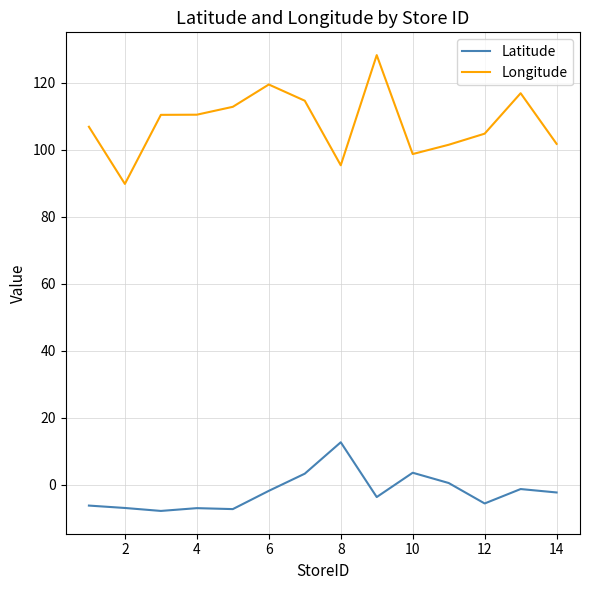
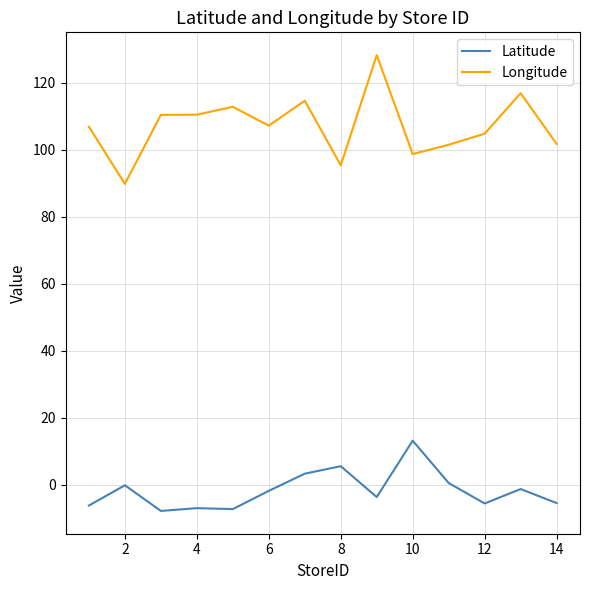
  {
    "Latitude": {
-     "2": -7,
+     "2": 0,
      "4": -7,
      "6": -2,
-     "8": 13,
-     "10": 4,
+     "8": 6,
+     "10": 13,
      "12": -6,
-     "14": -2
+     "14": -5
    },
    "Longitude": {
      "2": 90,
      "4": 110,
-     "6": 119,
+     "6": 107,
      "8": 95,
      "10": 99,
      "12": 105,
      "14": 102
    }
  }
